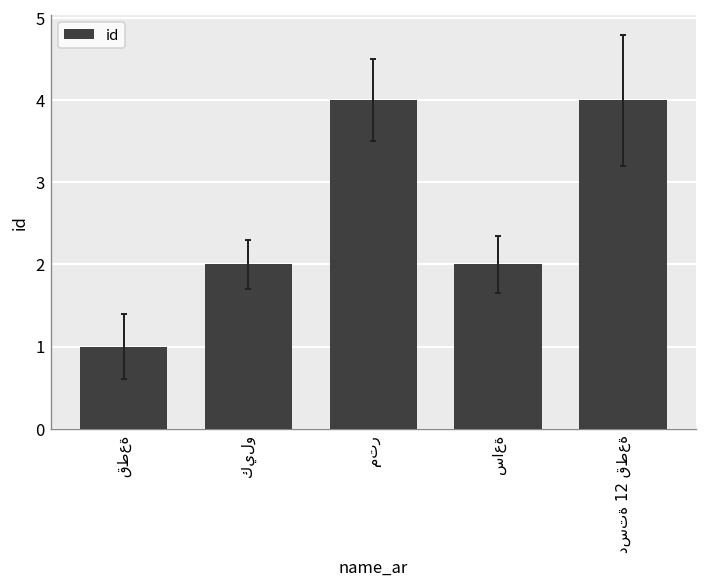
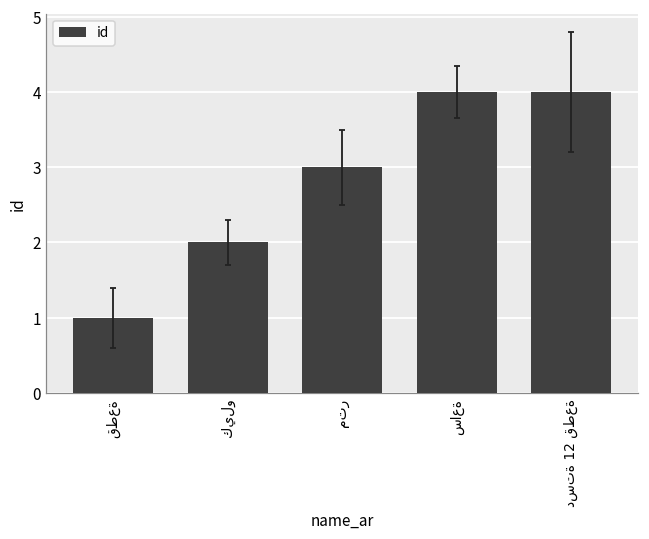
  {
    "id": {
      "قطعة": 1,
      "كيلو": 2,
-     "متر": 4,
-     "ساعة": 2,
+     "متر": 3,
+     "ساعة": 4,
      "دستة 12 قطعة": 4
    }
  }
